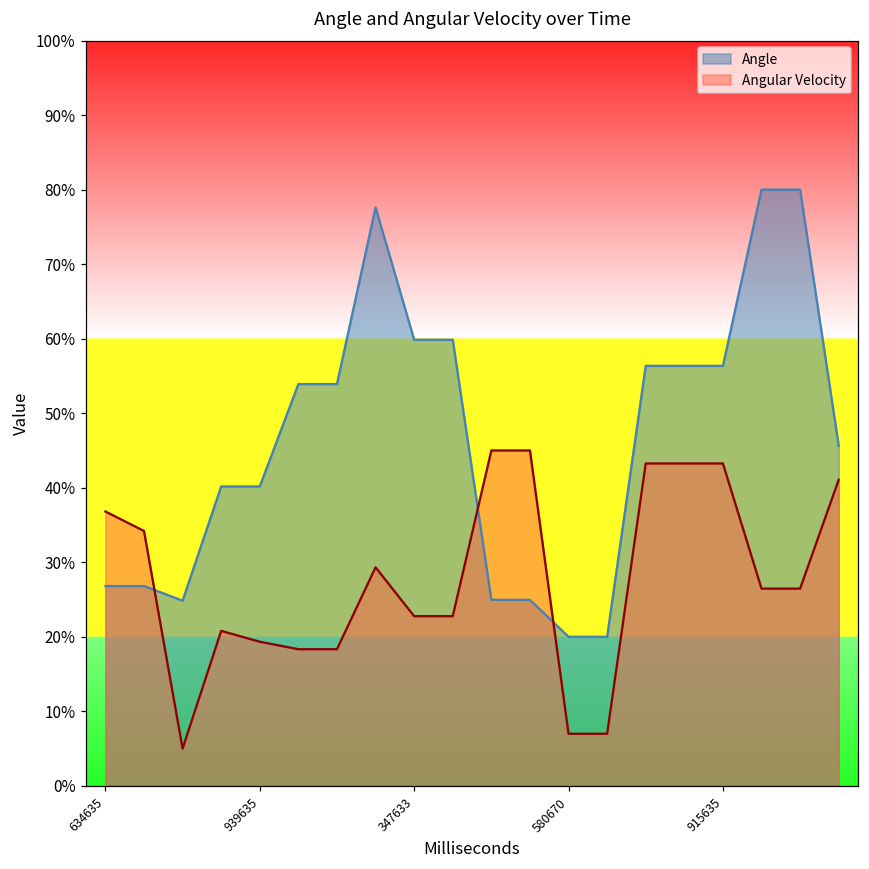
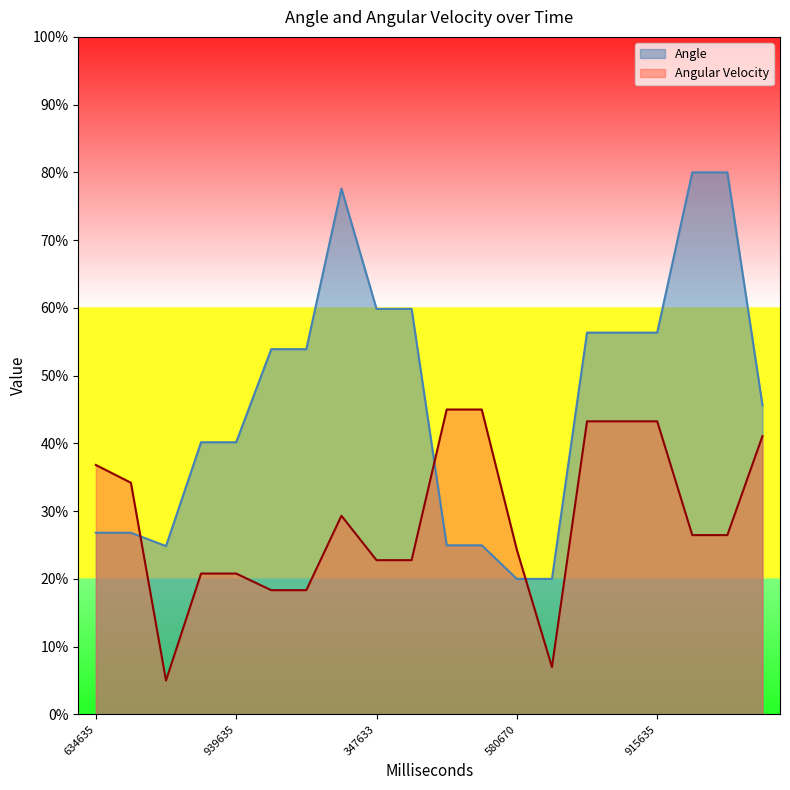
  {
    "Angle": {
      "634635": "27%",
      "939635": "40%",
      "347633": "60%",
      "580670": "20%",
      "915635": "56%"
    },
    "Angular Velocity": {
      "634635": "37%",
-     "939635": "19%",
+     "939635": "21%",
      "347633": "23%",
-     "580670": "7%",
+     "580670": "24%",
      "915635": "43%"
    }
  }
